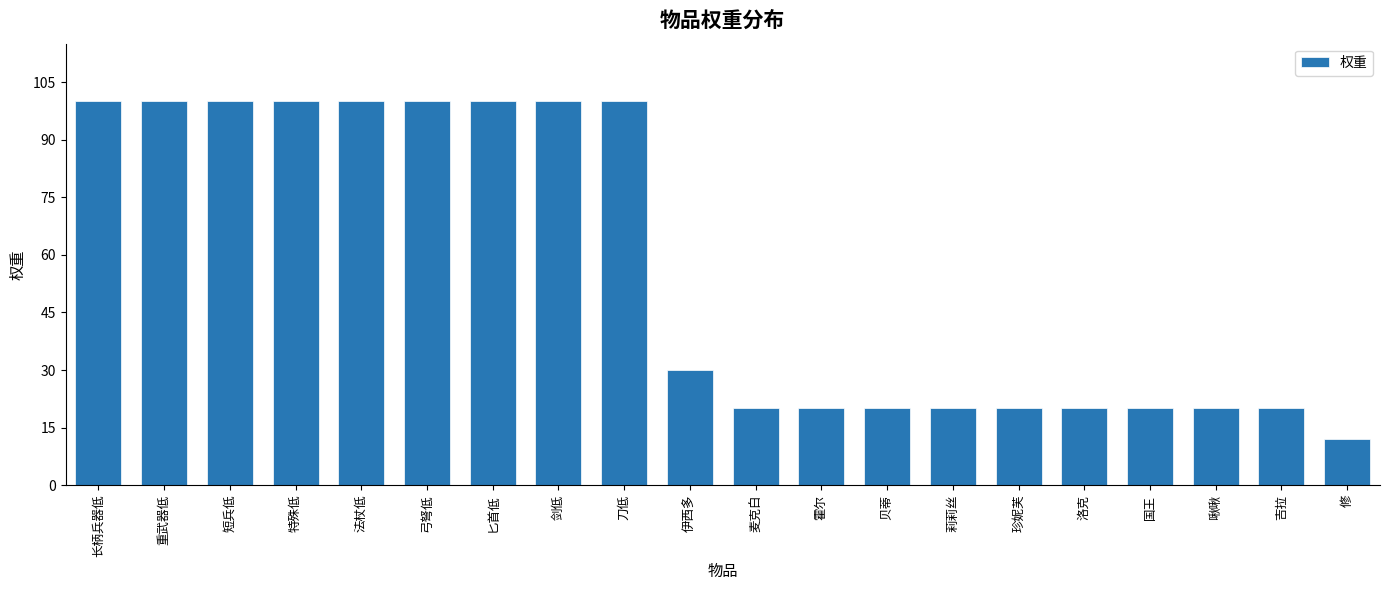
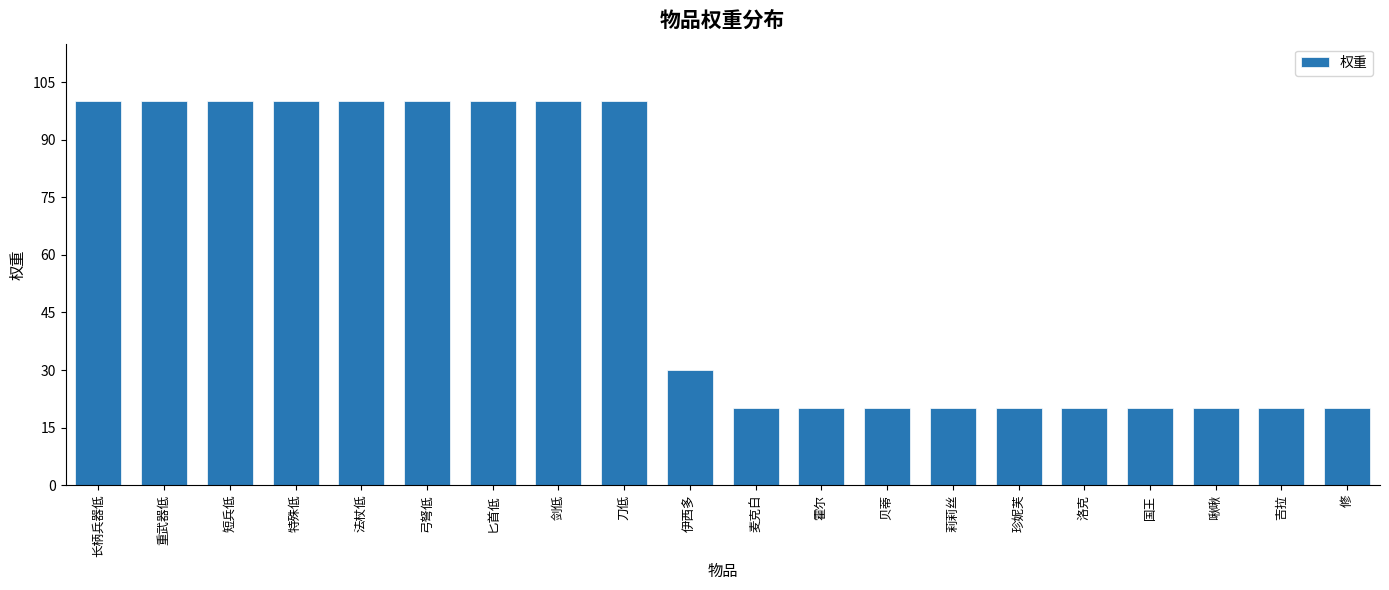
  {
    "长柄兵器低": 100,
    "重武器低": 100,
    "短兵低": 100,
    "特殊低": 100,
    "法杖低": 100,
    "弓弩低": 100,
    "匕首低": 100,
    "剑低": 100,
    "刀低": 100,
    "伊西多": 30,
    "麦克白": 20,
    "霍尔": 20,
    "贝蒂": 20,
    "莉莉丝": 20,
    "珍妮芙": 20,
    "洛克": 20,
    "国王": 20,
    "啾啾": 20,
    "吉拉": 20,
-   "修": 12
+   "修": 20
  }
